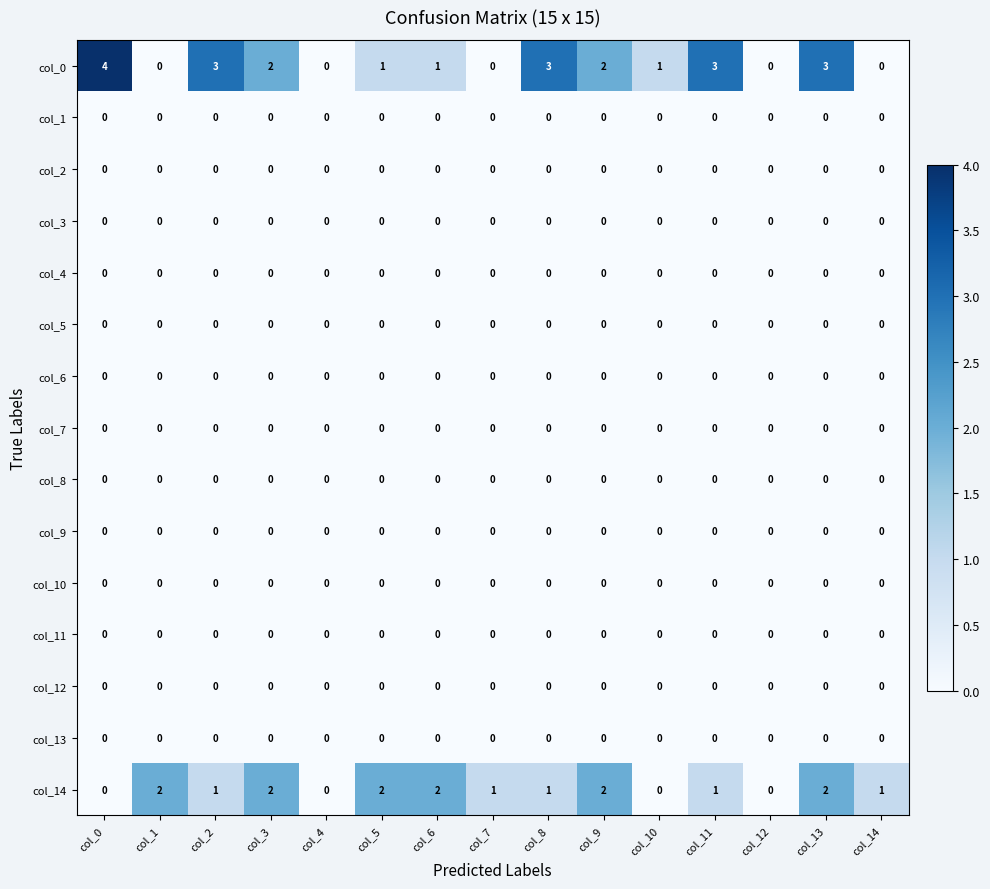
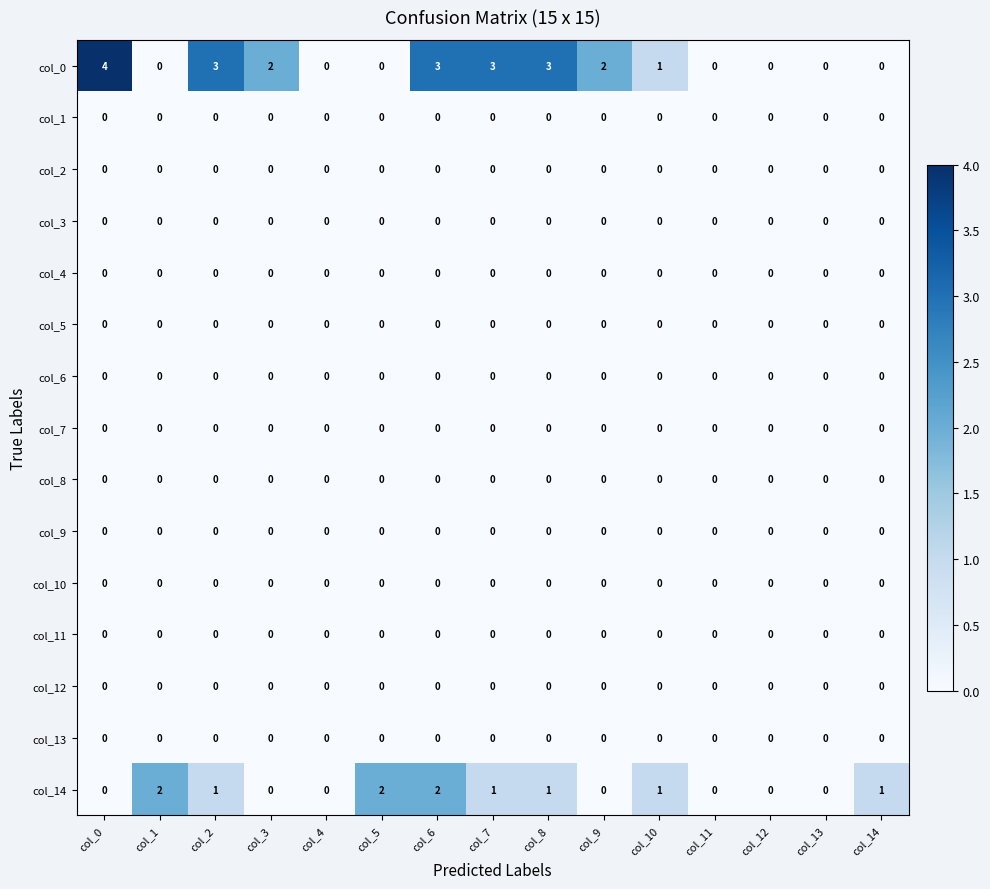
  {
    "col_0": {
      "col_0": 4,
      "col_1": 0,
      "col_2": 3,
      "col_3": 2,
      "col_4": 0,
-     "col_5": 1,
-     "col_6": 1,
-     "col_7": 0,
+     "col_5": 0,
+     "col_6": 3,
+     "col_7": 3,
      "col_8": 3,
      "col_9": 2,
      "col_10": 1,
-     "col_11": 3,
+     "col_11": 0,
      "col_12": 0,
-     "col_13": 3,
+     "col_13": 0,
      "col_14": 0
    },
    "col_14": {
      "col_0": 0,
      "col_1": 2,
      "col_2": 1,
-     "col_3": 2,
+     "col_3": 0,
      "col_4": 0,
      "col_5": 2,
      "col_6": 2,
      "col_7": 1,
      "col_8": 1,
-     "col_9": 2,
-     "col_10": 0,
-     "col_11": 1,
+     "col_9": 0,
+     "col_10": 1,
+     "col_11": 0,
      "col_12": 0,
-     "col_13": 2,
+     "col_13": 0,
      "col_14": 1
    }
  }
